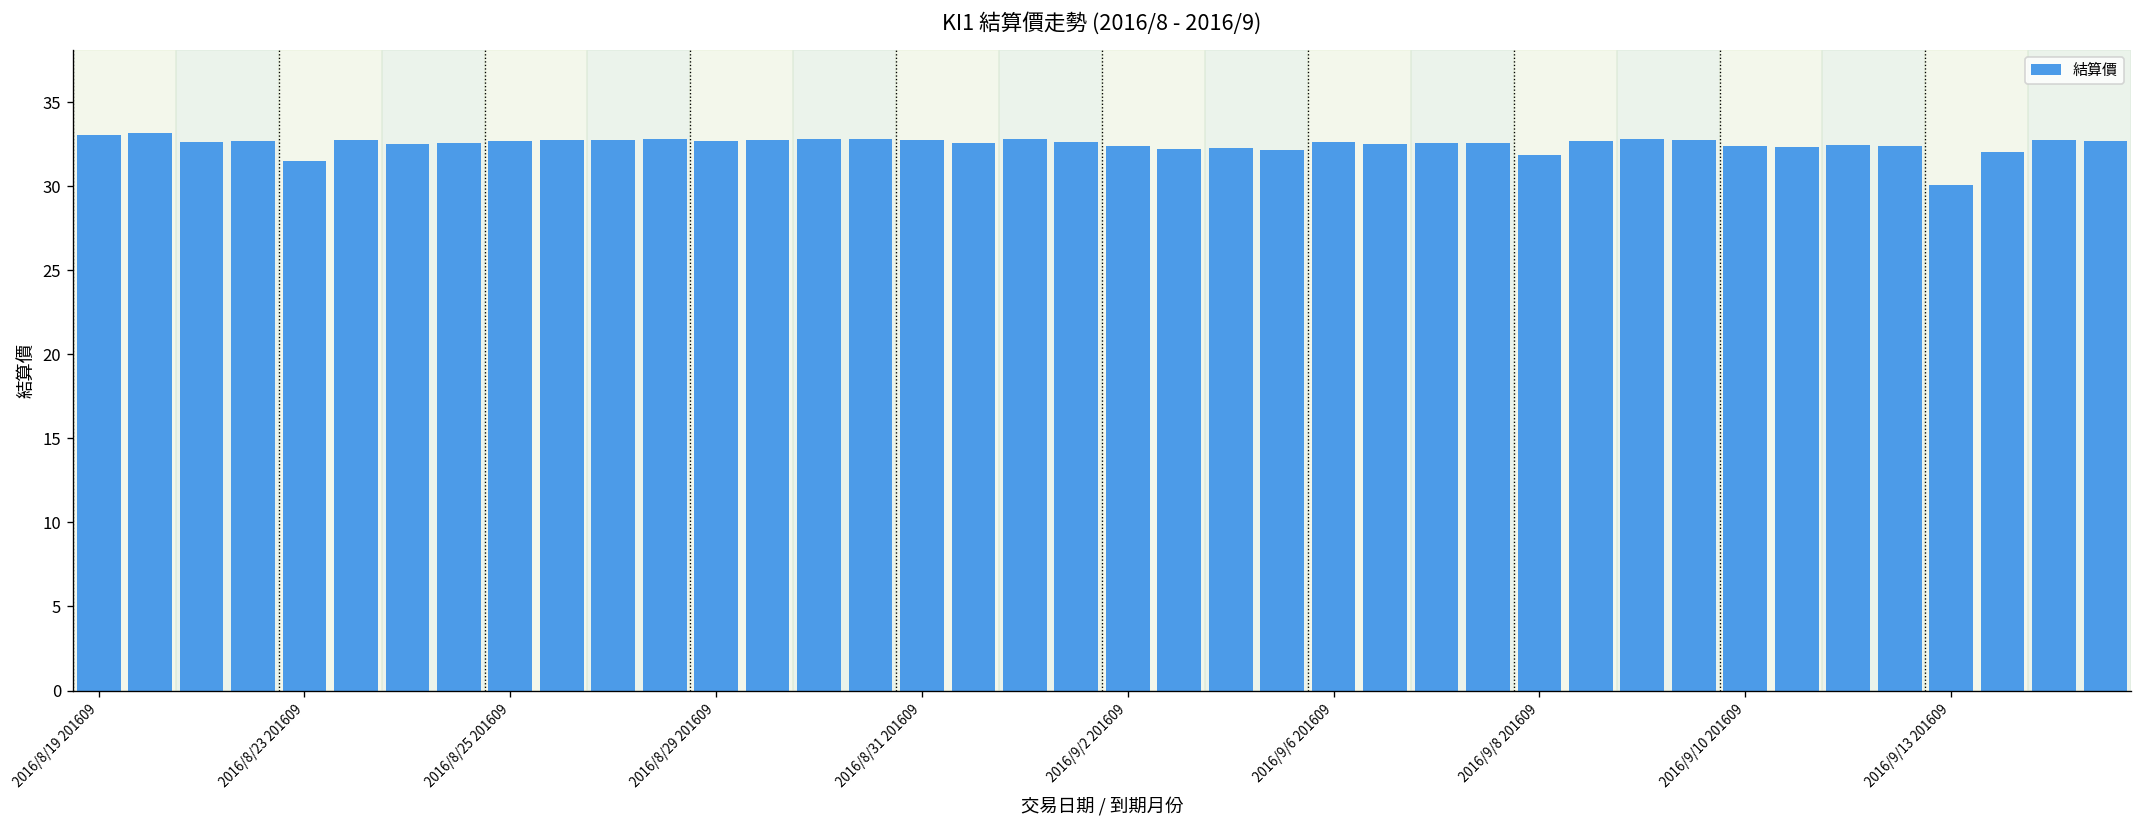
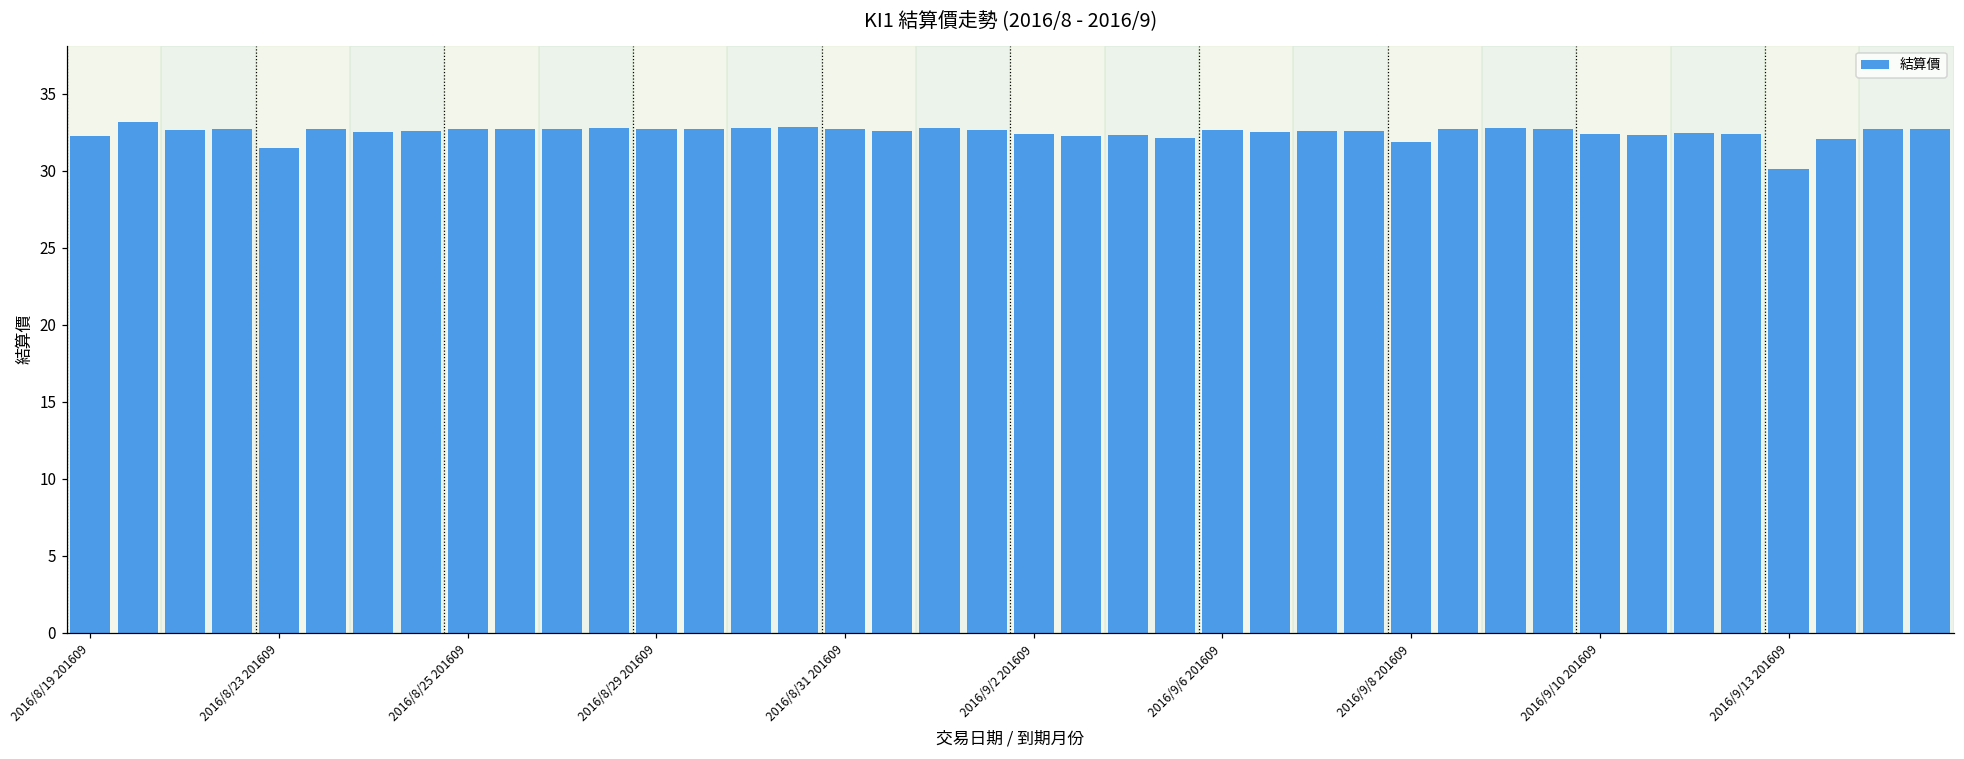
  {
-   "2016/8/19 201609": 33.1,
+   "2016/8/19 201609": 32.2,
    "2016/8/23 201609": 31.5,
    "2016/8/25 201609": 32.7,
    "2016/8/29 201609": 32.7,
    "2016/8/31 201609": 32.8,
    "2016/9/2 201609": 32.4,
    "2016/9/6 201609": 32.7,
    "2016/9/8 201609": 31.9,
    "2016/9/10 201609": 32.4,
    "2016/9/13 201609": 30.1
  }
